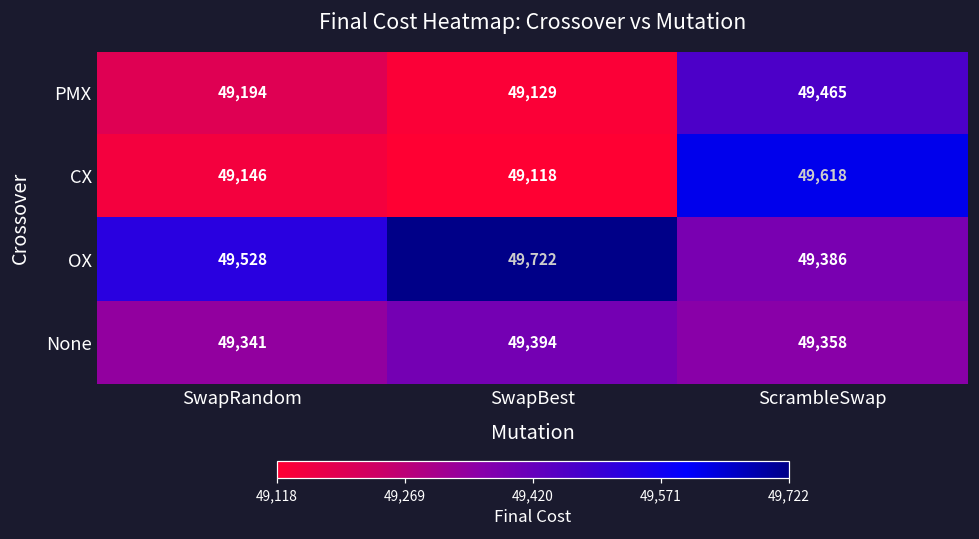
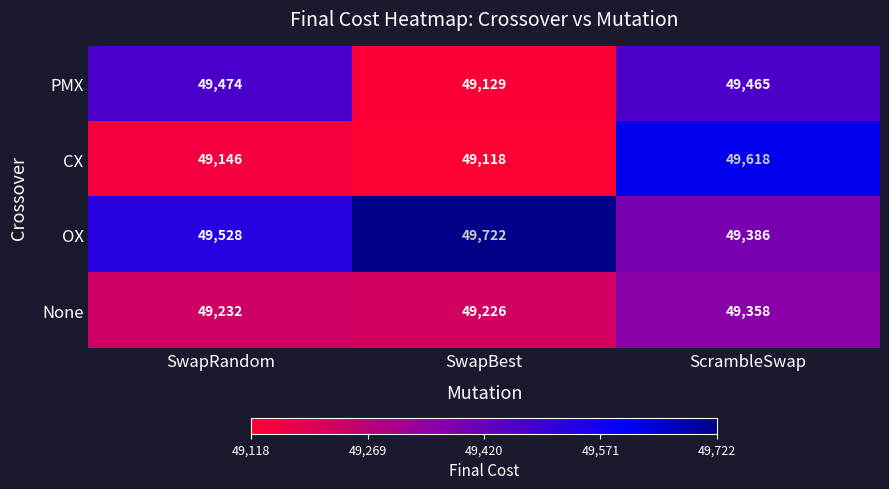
  {
    "PMX": {
-     "SwapRandom": "49,194",
+     "SwapRandom": "49,474",
      "SwapBest": "49,129",
      "ScrambleSwap": "49,465"
    },
    "CX": {
      "SwapRandom": "49,146",
      "SwapBest": "49,118",
      "ScrambleSwap": "49,618"
    },
    "OX": {
      "SwapRandom": "49,528",
      "SwapBest": "49,722",
      "ScrambleSwap": "49,386"
    },
    "None": {
-     "SwapRandom": "49,341",
-     "SwapBest": "49,394",
+     "SwapRandom": "49,232",
+     "SwapBest": "49,226",
      "ScrambleSwap": "49,358"
    }
  }
